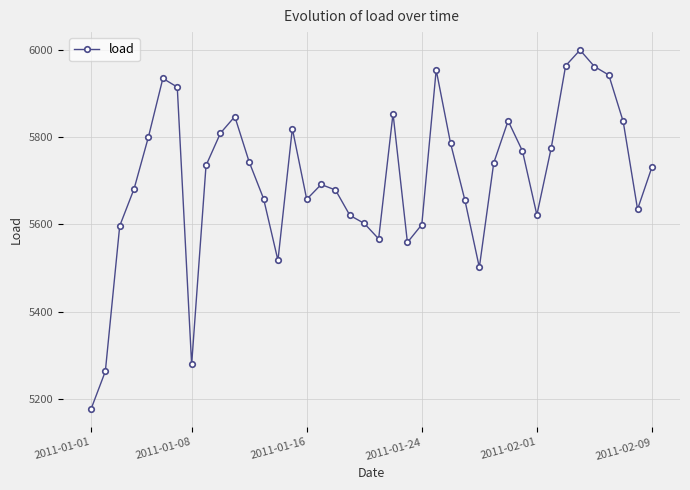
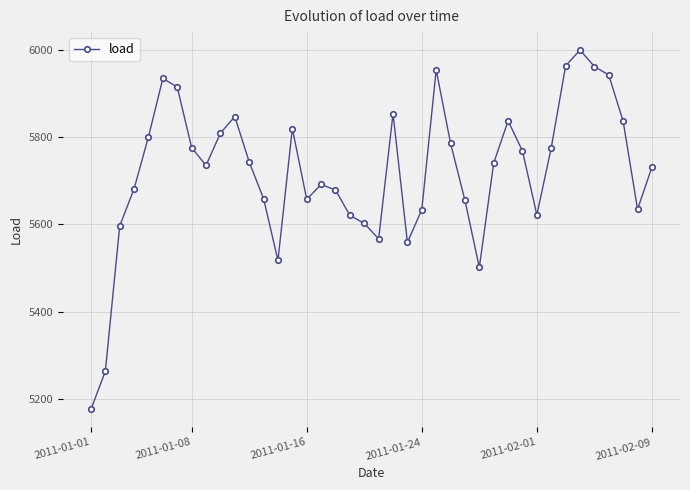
  {
    "2011-01-01": 5180,
-   "2011-01-08": 5280,
+   "2011-01-08": 5780,
    "2011-01-16": 5660,
-   "2011-01-24": 5600,
+   "2011-01-24": 5630,
    "2011-02-01": 5620,
    "2011-02-09": 5730
  }
